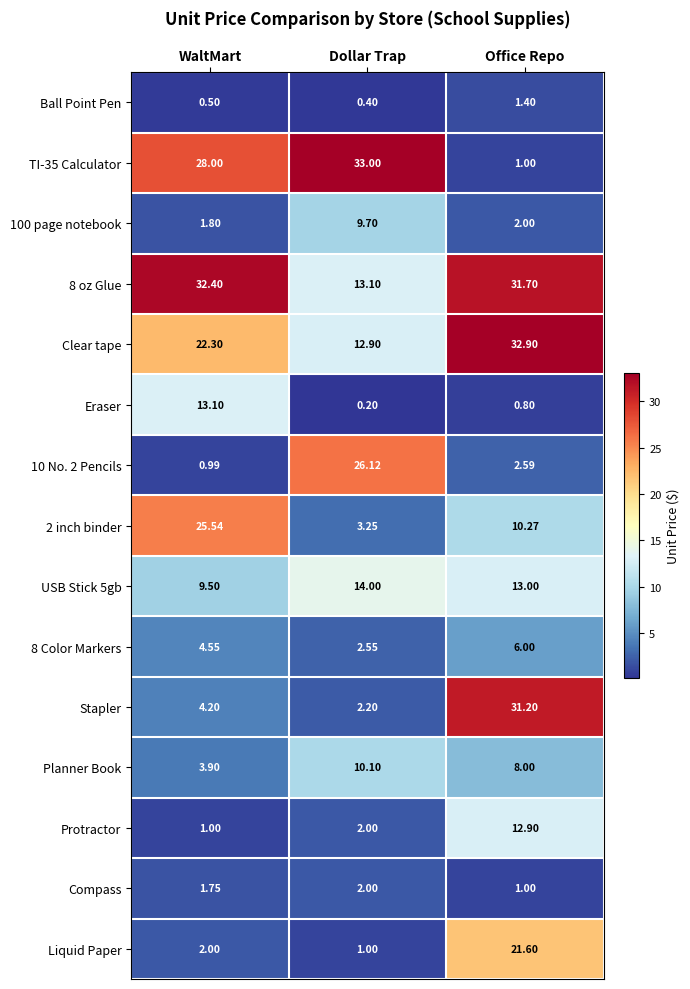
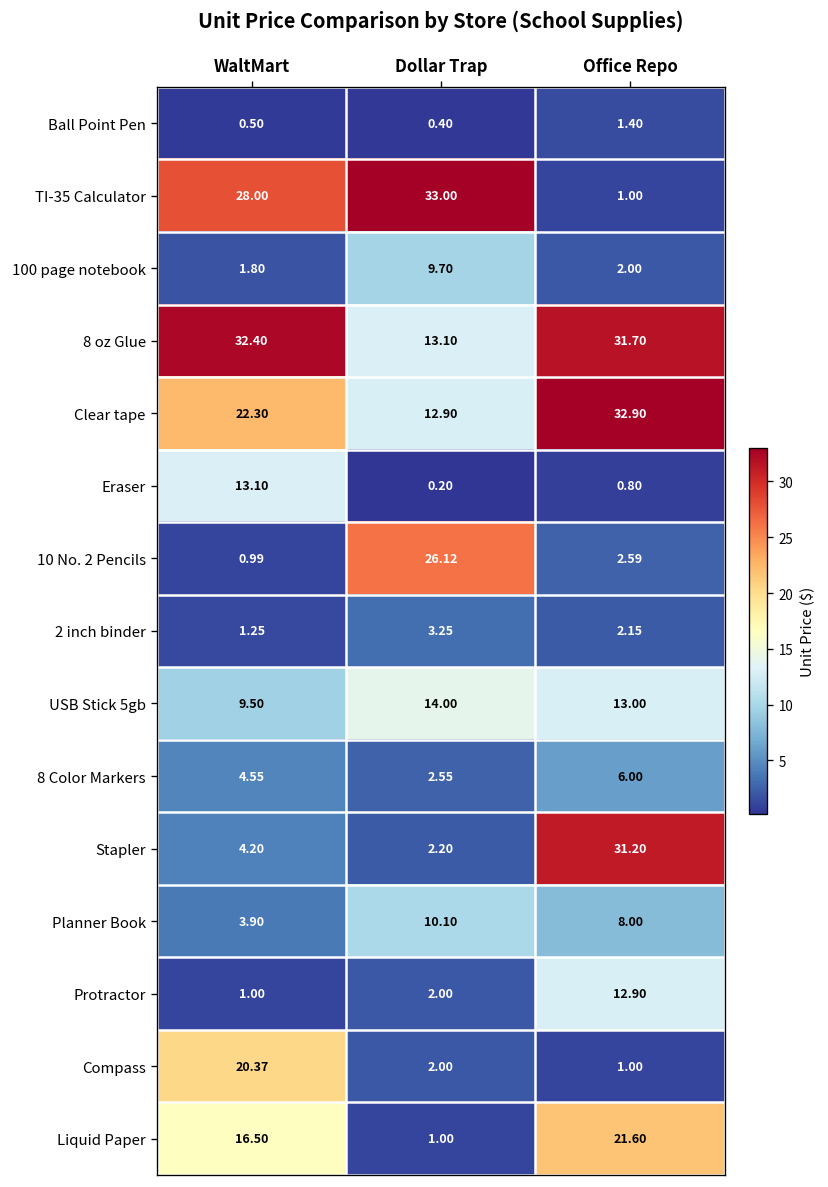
  {
    "Ball Point Pen": {
      "WaltMart": 0.50,
      "Dollar Trap": 0.40,
      "Office Repo": 1.40
    },
    "TI-35 Calculator": {
      "WaltMart": 28.00,
      "Dollar Trap": 33.00,
      "Office Repo": 1.00
    },
    "100 page notebook": {
      "WaltMart": 1.80,
      "Dollar Trap": 9.70,
      "Office Repo": 2.00
    },
    "8 oz Glue": {
      "WaltMart": 32.40,
      "Dollar Trap": 13.10,
      "Office Repo": 31.70
    },
    "Clear tape": {
      "WaltMart": 22.30,
      "Dollar Trap": 12.90,
      "Office Repo": 32.90
    },
    "Eraser": {
      "WaltMart": 13.10,
      "Dollar Trap": 0.20,
      "Office Repo": 0.80
    },
    "10 No. 2 Pencils": {
      "WaltMart": 0.99,
      "Dollar Trap": 26.12,
      "Office Repo": 2.59
    },
    "2 inch binder": {
-     "WaltMart": 25.54,
+     "WaltMart": 1.25,
      "Dollar Trap": 3.25,
-     "Office Repo": 10.27
+     "Office Repo": 2.15
    },
    "USB Stick 5gb": {
      "WaltMart": 9.50,
      "Dollar Trap": 14.00,
      "Office Repo": 13.00
    },
    "8 Color Markers": {
      "WaltMart": 4.55,
      "Dollar Trap": 2.55,
      "Office Repo": 6.00
    },
    "Stapler": {
      "WaltMart": 4.20,
      "Dollar Trap": 2.20,
      "Office Repo": 31.20
    },
    "Planner Book": {
      "WaltMart": 3.90,
      "Dollar Trap": 10.10,
      "Office Repo": 8.00
    },
    "Protractor": {
      "WaltMart": 1.00,
      "Dollar Trap": 2.00,
      "Office Repo": 12.90
    },
    "Compass": {
-     "WaltMart": 1.75,
+     "WaltMart": 20.37,
      "Dollar Trap": 2.00,
      "Office Repo": 1.00
    },
    "Liquid Paper": {
-     "WaltMart": 2.00,
+     "WaltMart": 16.50,
      "Dollar Trap": 1.00,
      "Office Repo": 21.60
    }
  }
